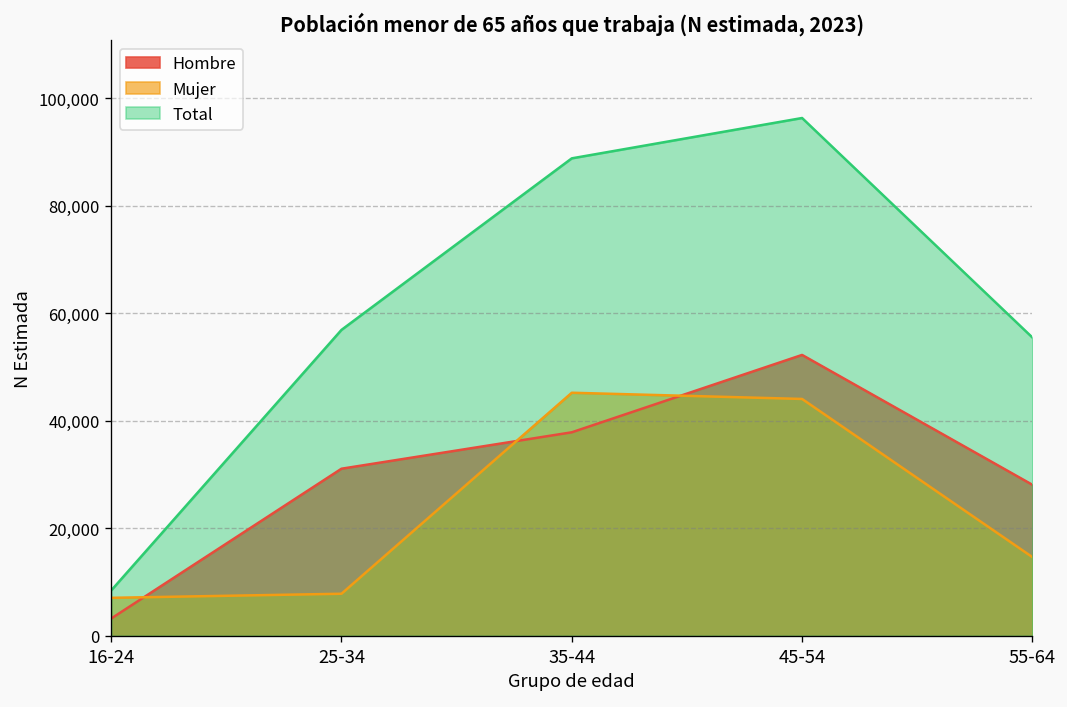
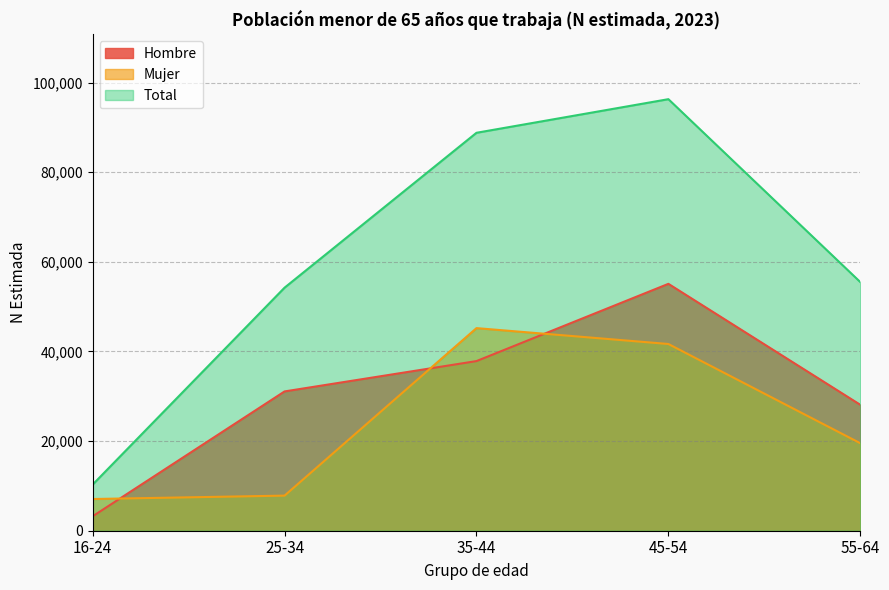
  {
    "Hombre": {
      "16-24": "3,000",
      "25-34": "31,000",
      "35-44": "38,000",
-     "45-54": "52,000",
+     "45-54": "55,000",
      "55-64": "28,000"
    },
    "Mujer": {
      "16-24": "7,000",
      "25-34": "8,000",
      "35-44": "45,000",
-     "45-54": "44,000",
-     "55-64": "15,000"
+     "45-54": "42,000",
+     "55-64": "20,000"
    },
    "Total": {
-     "16-24": "8,000",
-     "25-34": "57,000",
+     "16-24": "10,000",
+     "25-34": "54,000",
      "35-44": "89,000",
      "45-54": "96,000",
      "55-64": "55,000"
    }
  }
